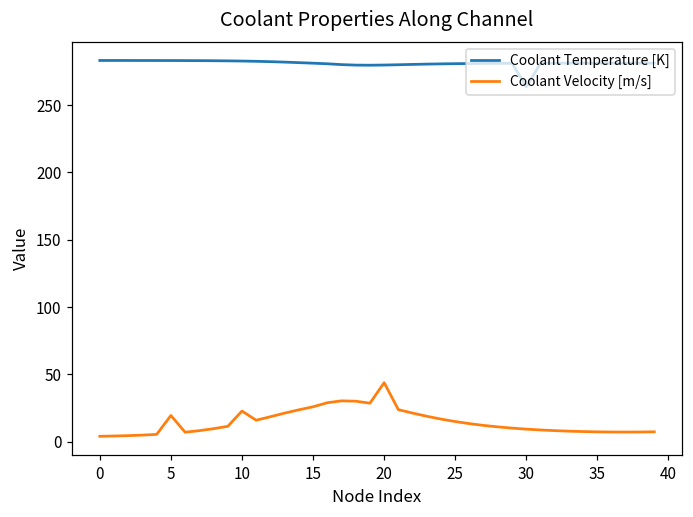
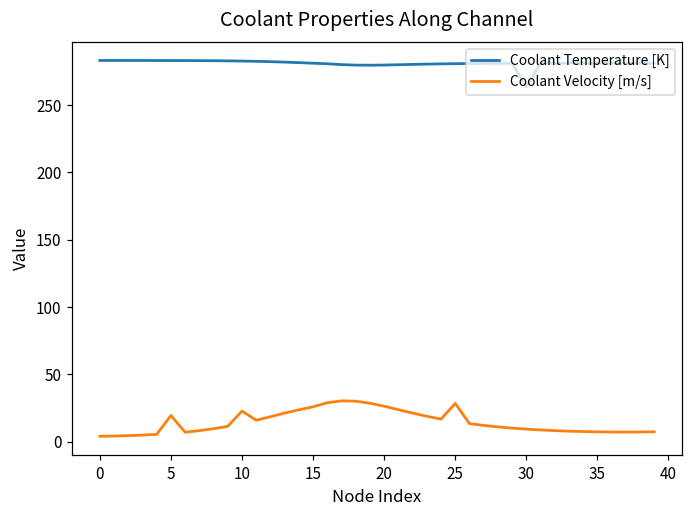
  {
    "Coolant Temperature [K]": {
      "0": 283,
      "5": 283,
      "10": 283,
      "15": 281,
      "20": 280,
      "25": 281
    },
    "Coolant Velocity [m/s]": {
      "0": 4,
      "5": 20,
      "10": 23,
      "15": 26,
-     "20": 44,
-     "25": 15,
+     "20": 26,
+     "25": 29,
      "30": 9,
      "35": 7
    }
  }
